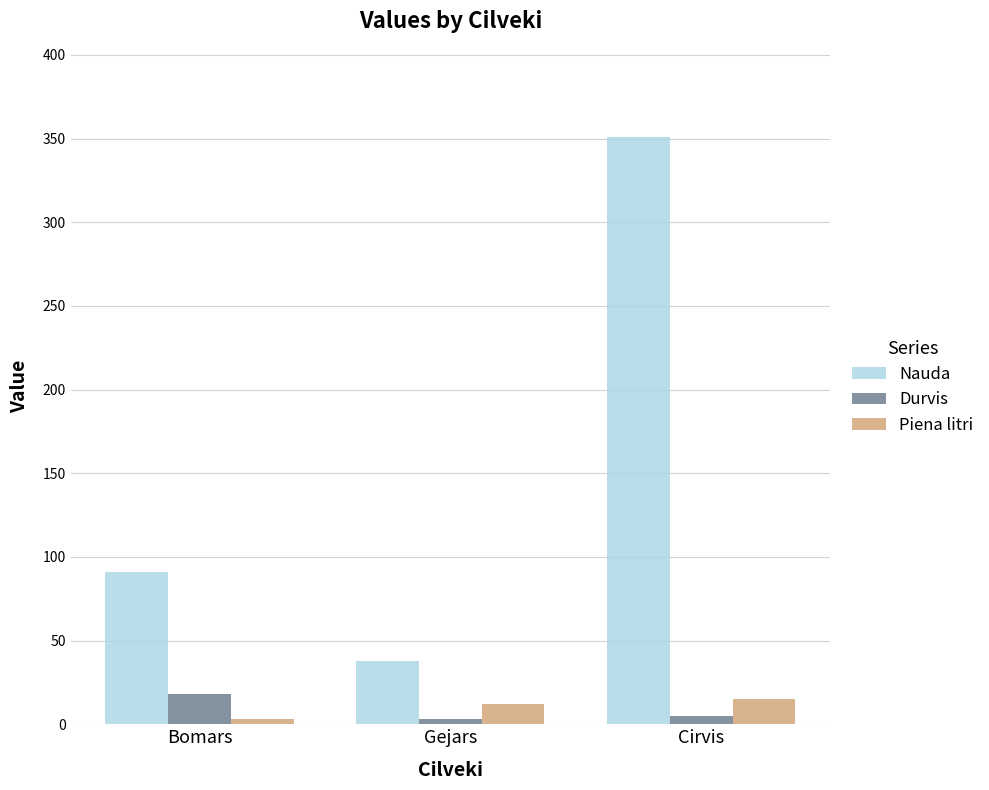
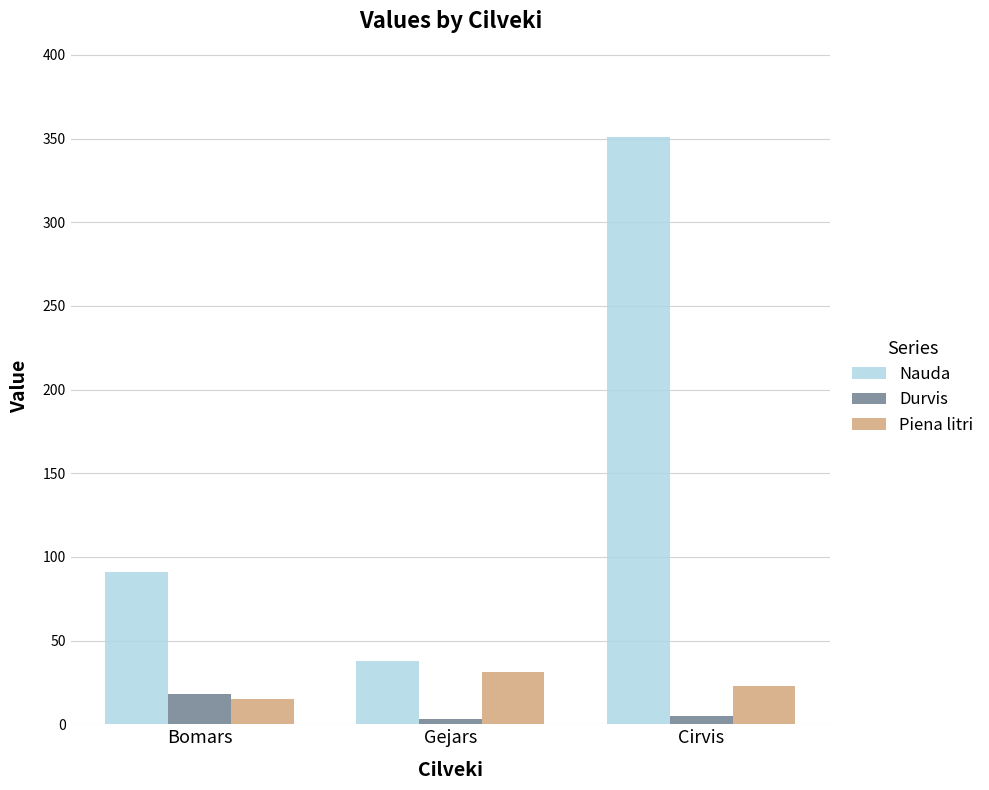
  {
    "Nauda": {
      "Bomars": 91,
      "Gejars": 38,
      "Cirvis": 351
    },
    "Durvis": {
      "Bomars": 18,
      "Gejars": 3,
      "Cirvis": 5
    },
    "Piena litri": {
-     "Bomars": 3,
-     "Gejars": 12,
-     "Cirvis": 15
+     "Bomars": 15,
+     "Gejars": 31,
+     "Cirvis": 23
    }
  }
